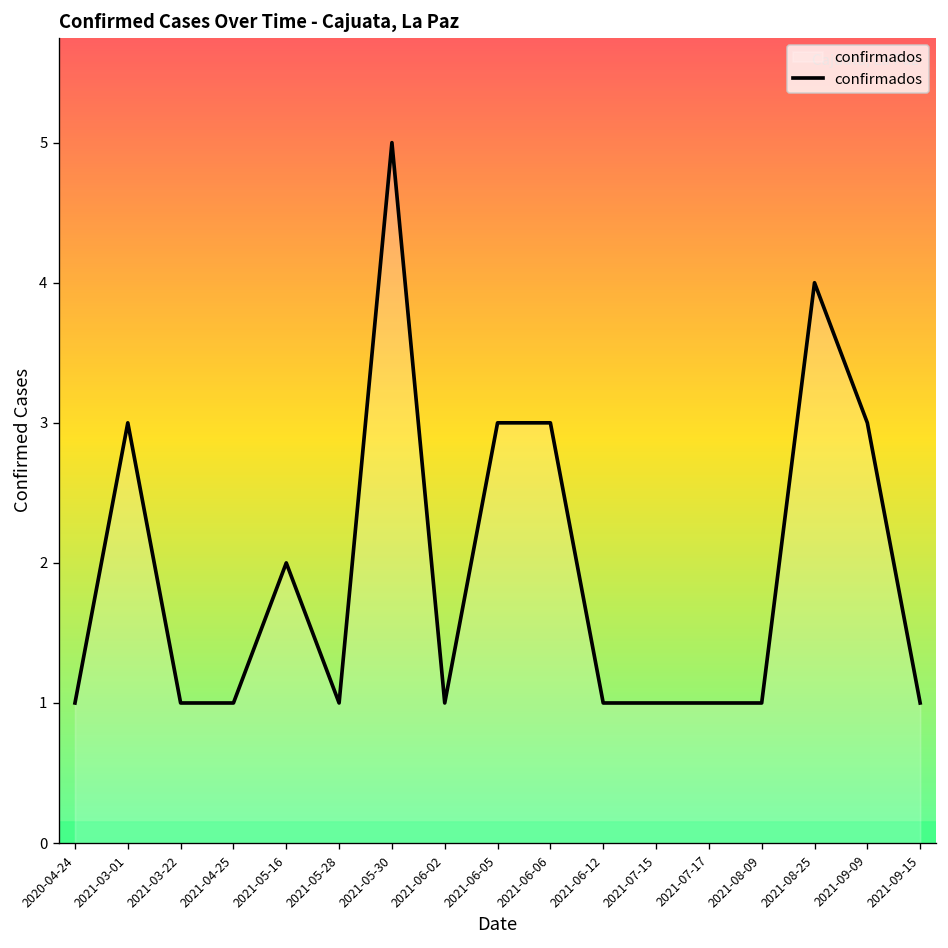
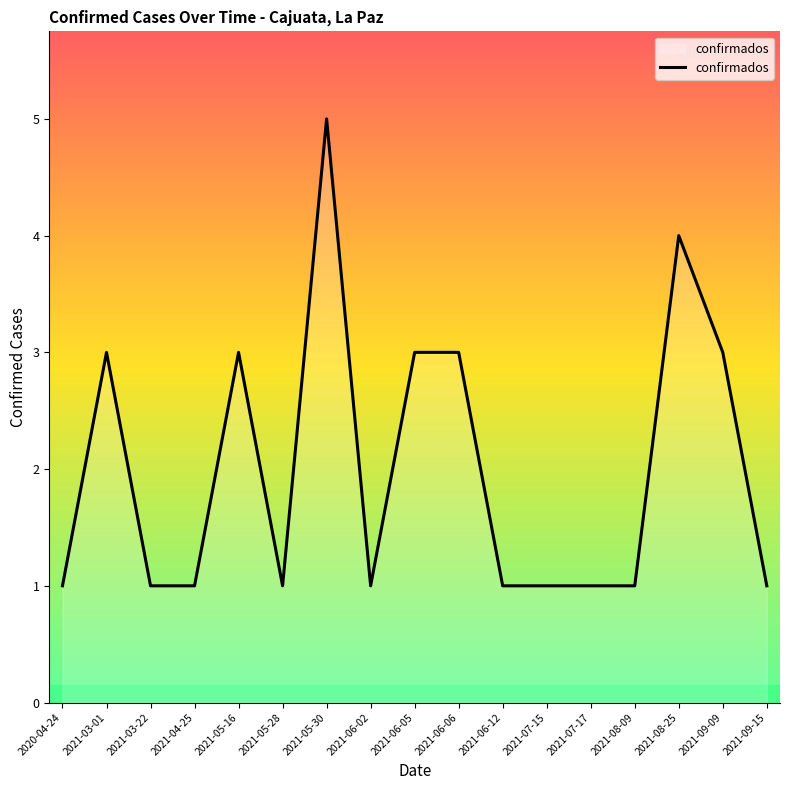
  {
    "2020-04-24": 1,
    "2021-03-01": 3,
    "2021-03-22": 1,
    "2021-04-25": 1,
-   "2021-05-16": 2,
+   "2021-05-16": 3,
    "2021-05-28": 1,
    "2021-05-30": 5,
    "2021-06-02": 1,
    "2021-06-05": 3,
    "2021-06-06": 3,
    "2021-06-12": 1,
    "2021-07-15": 1,
    "2021-07-17": 1,
    "2021-08-09": 1,
    "2021-08-25": 4,
    "2021-09-09": 3,
    "2021-09-15": 1
  }
